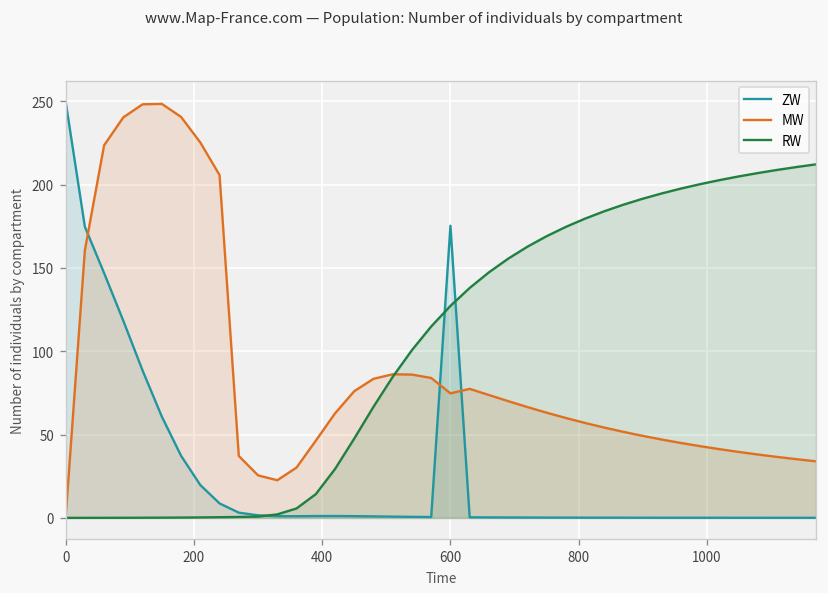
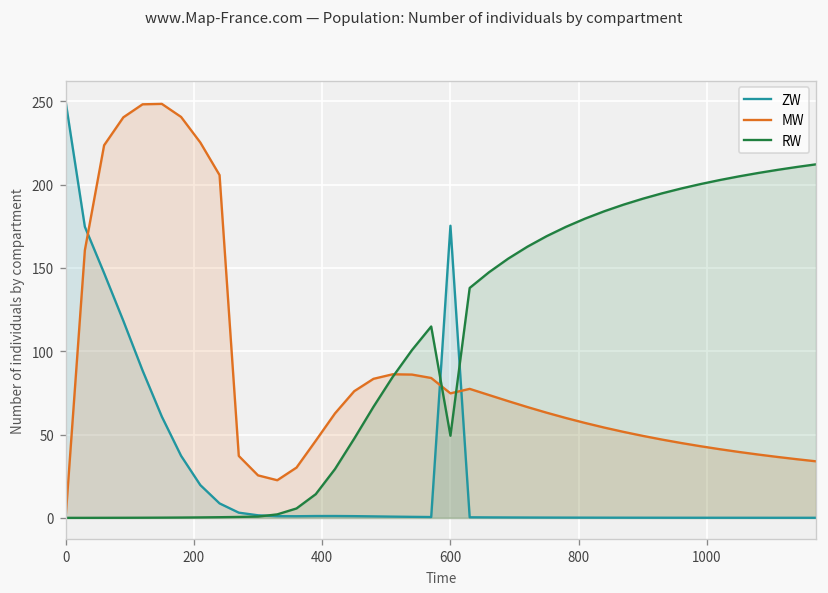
  {
    "ZW": {
      "0": 250,
      "600": 175
    },
    "MW": {
      "600": 75
    },
    "RW": {
-     "600": 127
+     "600": 49
    }
  }
